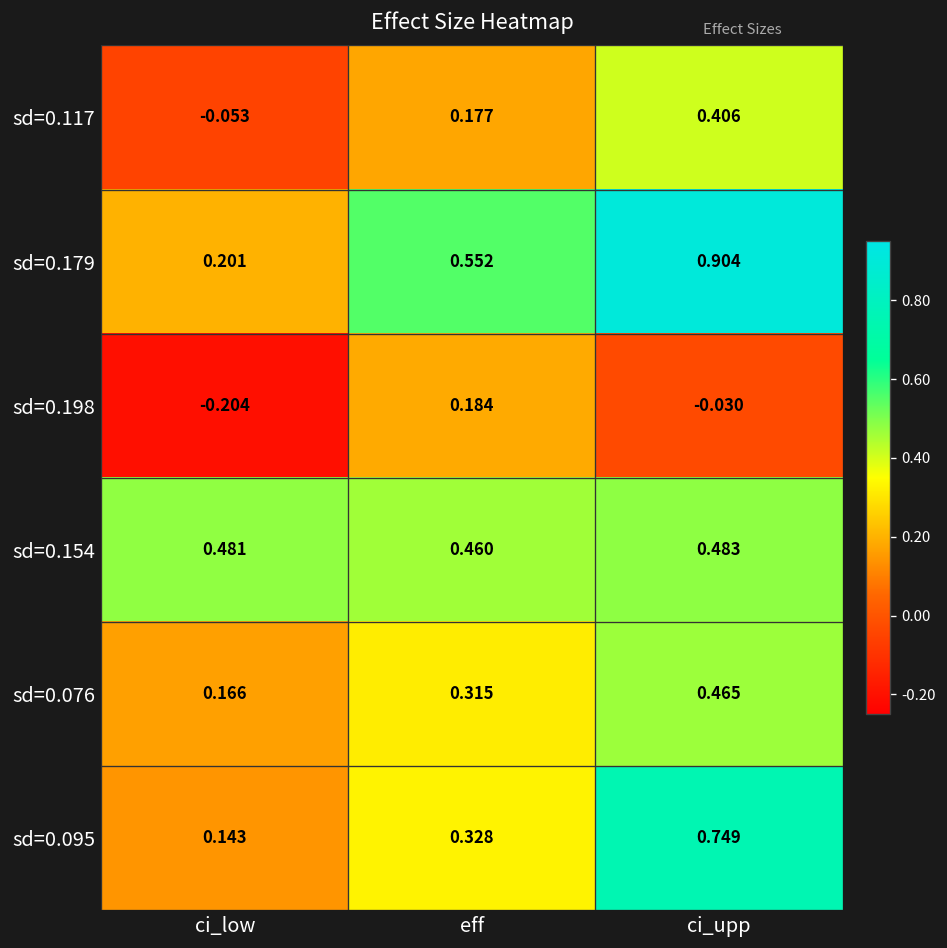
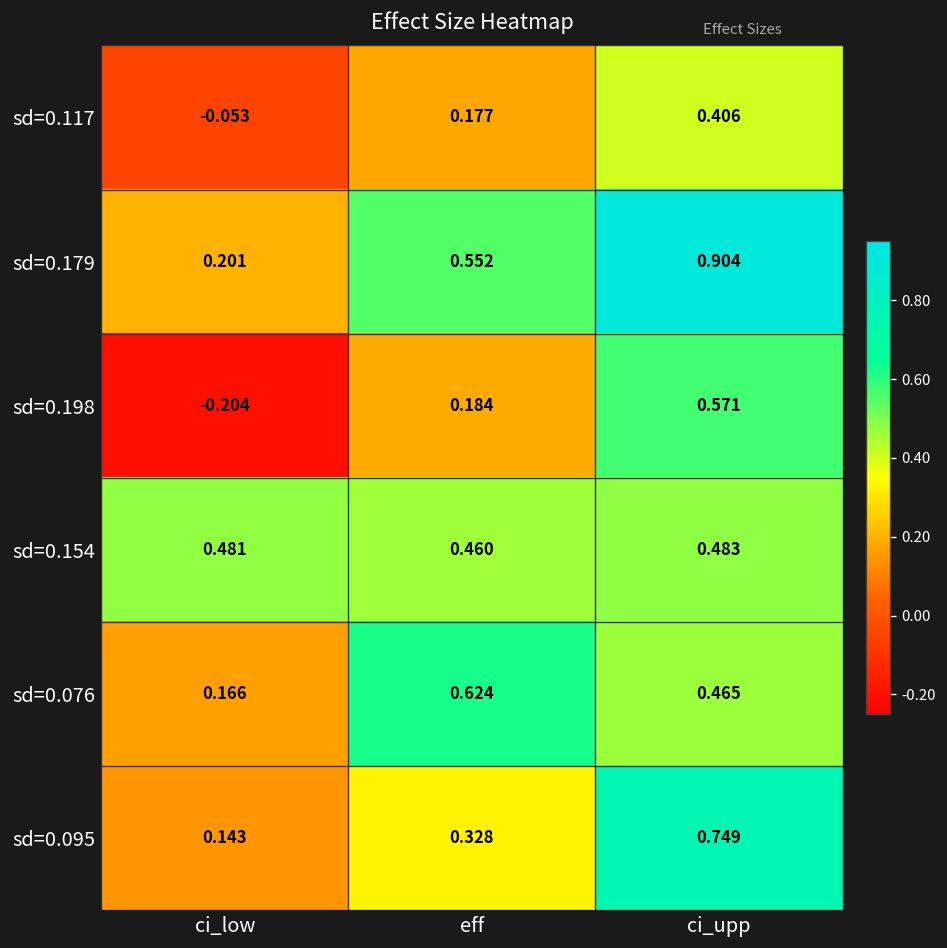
  {
    "sd=0.117": {
      "ci_low": -0.053,
      "eff": 0.177,
      "ci_upp": 0.406
    },
    "sd=0.179": {
      "ci_low": 0.201,
      "eff": 0.552,
      "ci_upp": 0.904
    },
    "sd=0.198": {
      "ci_low": -0.204,
      "eff": 0.184,
-     "ci_upp": -0.030
+     "ci_upp": 0.571
    },
    "sd=0.154": {
      "ci_low": 0.481,
      "eff": 0.460,
      "ci_upp": 0.483
    },
    "sd=0.076": {
      "ci_low": 0.166,
-     "eff": 0.315,
+     "eff": 0.624,
      "ci_upp": 0.465
    },
    "sd=0.095": {
      "ci_low": 0.143,
      "eff": 0.328,
      "ci_upp": 0.749
    }
  }
